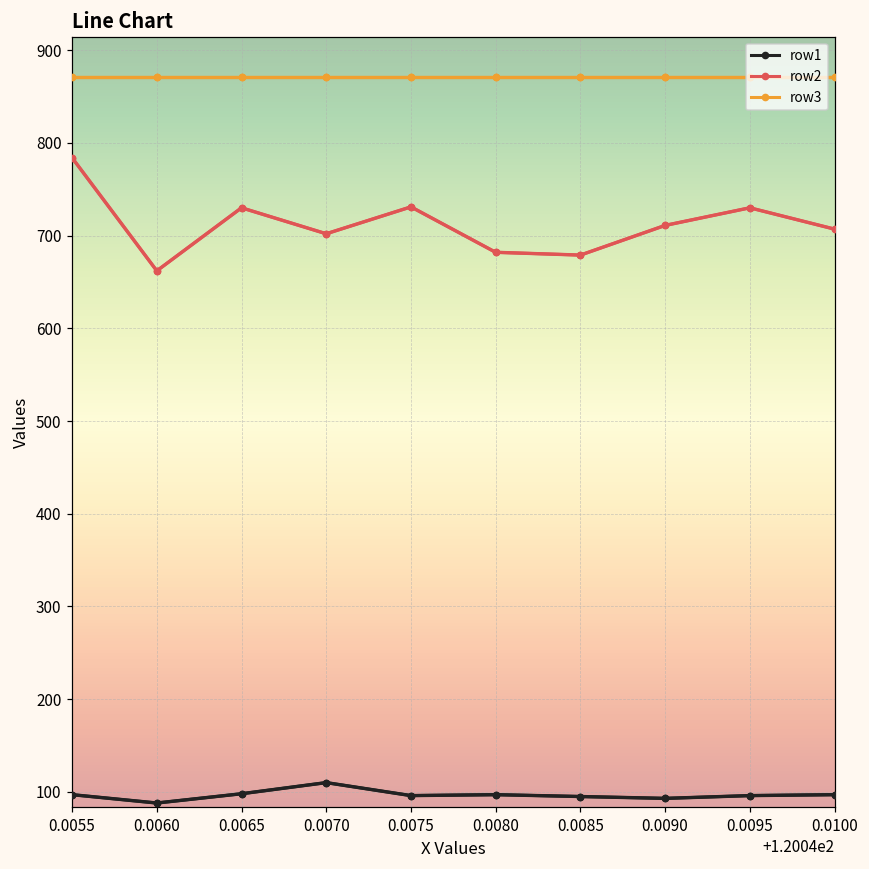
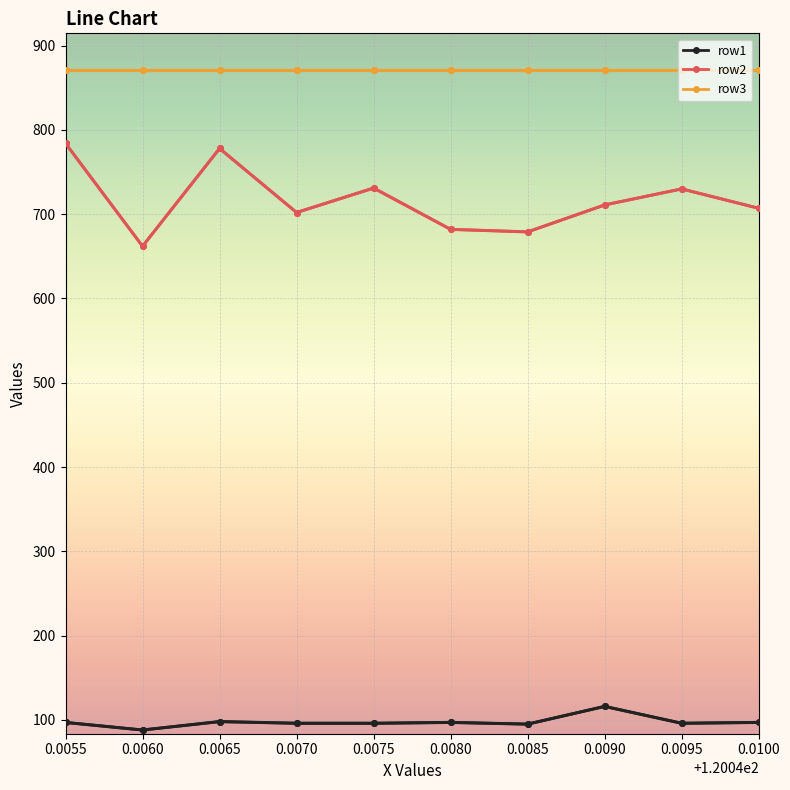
  {
    "row1": {
      "0.0055": 100,
      "0.0060": 90,
      "0.0065": 100,
-     "0.0070": 110,
+     "0.0070": 100,
      "0.0075": 100,
      "0.0080": 100,
      "0.0085": 100,
-     "0.0090": 90,
+     "0.0090": 120,
      "0.0095": 100,
      "0.0100": 100
    },
    "row2": {
      "0.0055": 780,
      "0.0060": 660,
-     "0.0065": 730,
+     "0.0065": 780,
      "0.0070": 700,
      "0.0075": 730,
      "0.0080": 680,
      "0.0085": 680,
      "0.0090": 710,
      "0.0095": 730,
      "0.0100": 710
    },
    "row3": {
      "0.0055": 870,
      "0.0060": 870,
      "0.0065": 870,
      "0.0070": 870,
      "0.0075": 870,
      "0.0080": 870,
      "0.0085": 870,
      "0.0090": 870,
      "0.0100": 870
    }
  }
